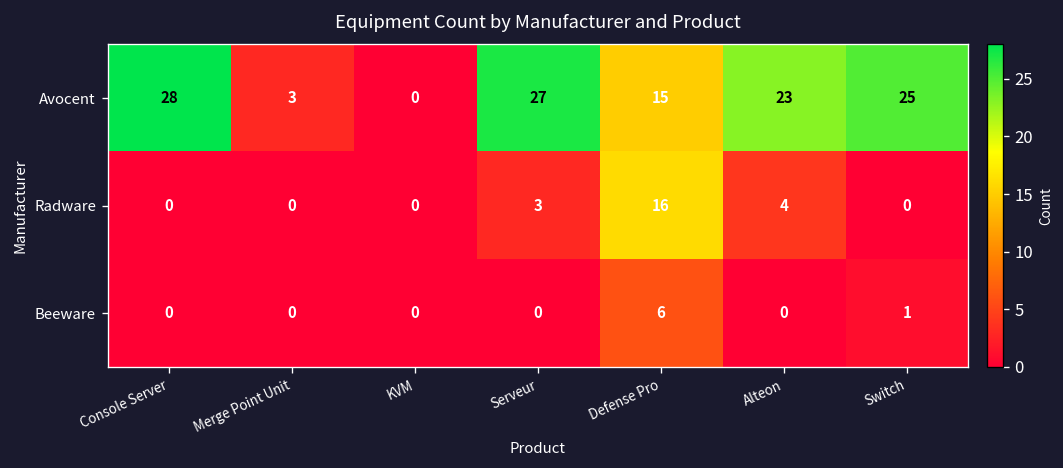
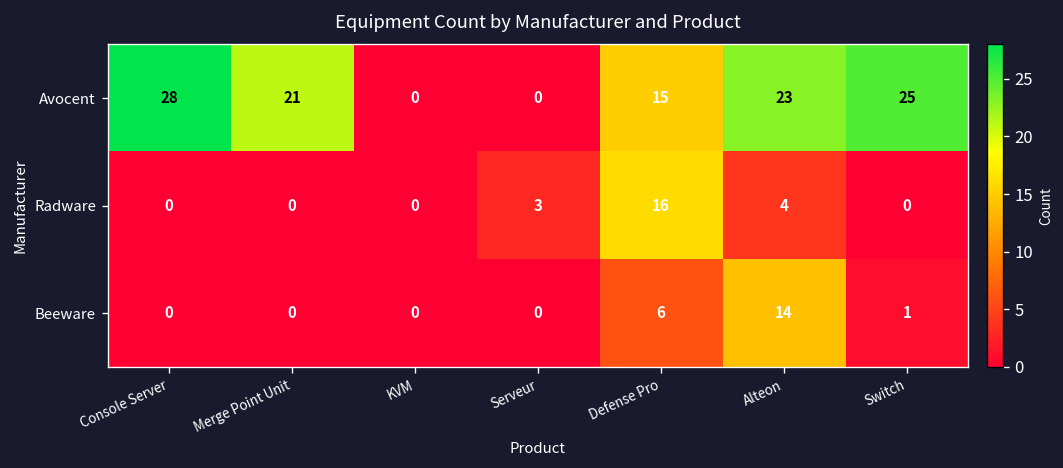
  {
    "Avocent": {
      "Console Server": 28,
-     "Merge Point Unit": 3,
+     "Merge Point Unit": 21,
      "KVM": 0,
-     "Serveur": 27,
+     "Serveur": 0,
      "Defense Pro": 15,
      "Alteon": 23,
      "Switch": 25
    },
    "Radware": {
      "Console Server": 0,
      "Merge Point Unit": 0,
      "KVM": 0,
      "Serveur": 3,
      "Defense Pro": 16,
      "Alteon": 4,
      "Switch": 0
    },
    "Beeware": {
      "Console Server": 0,
      "Merge Point Unit": 0,
      "KVM": 0,
      "Serveur": 0,
      "Defense Pro": 6,
-     "Alteon": 0,
+     "Alteon": 14,
      "Switch": 1
    }
  }
